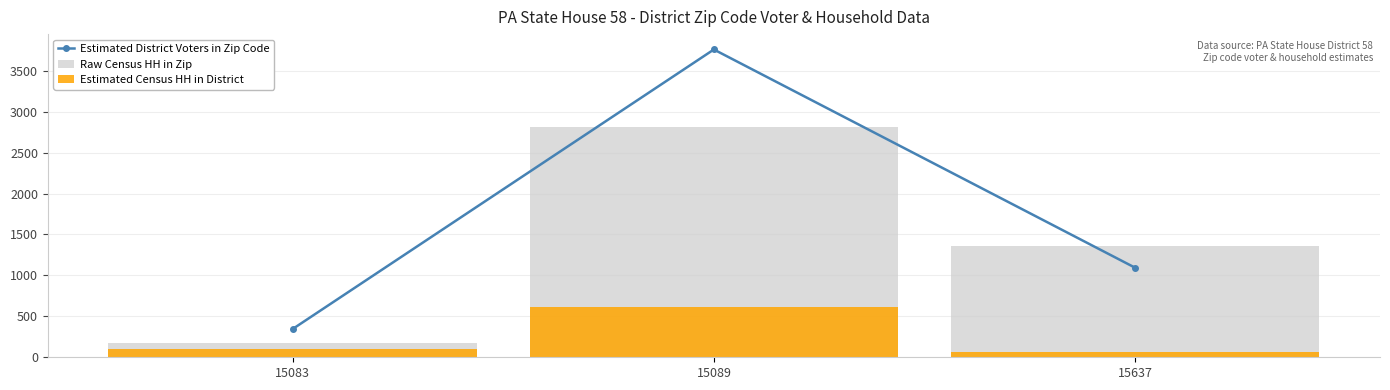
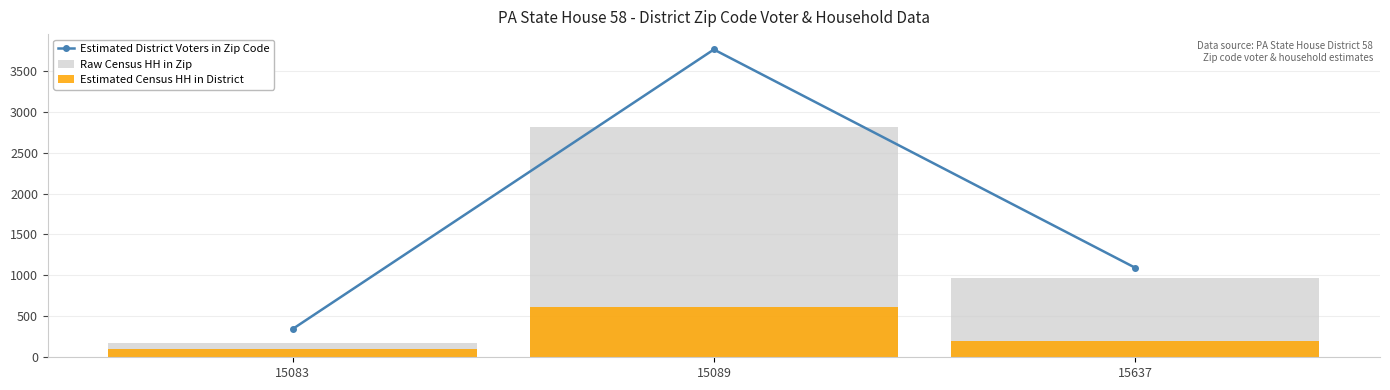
  {
    "Estimated District Voters in Zip Code": {
      "15083": 300,
      "15089": 3800,
      "15637": 1100
    },
    "Raw Census HH in Zip": {
      "15083": 200,
      "15089": 2800,
-     "15637": 1400
+     "15637": 1000
    },
    "Estimated Census HH in District": {
-     "15637": 100
+     "15637": 200
    }
  }
